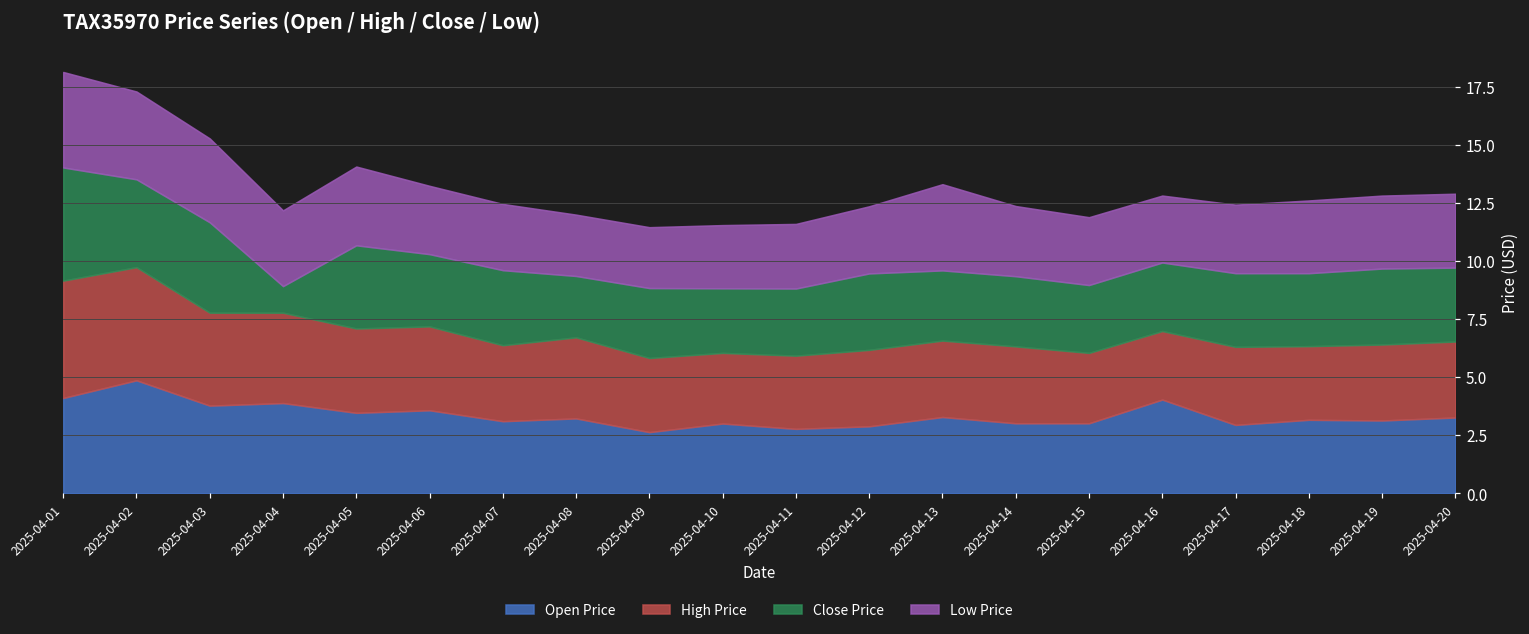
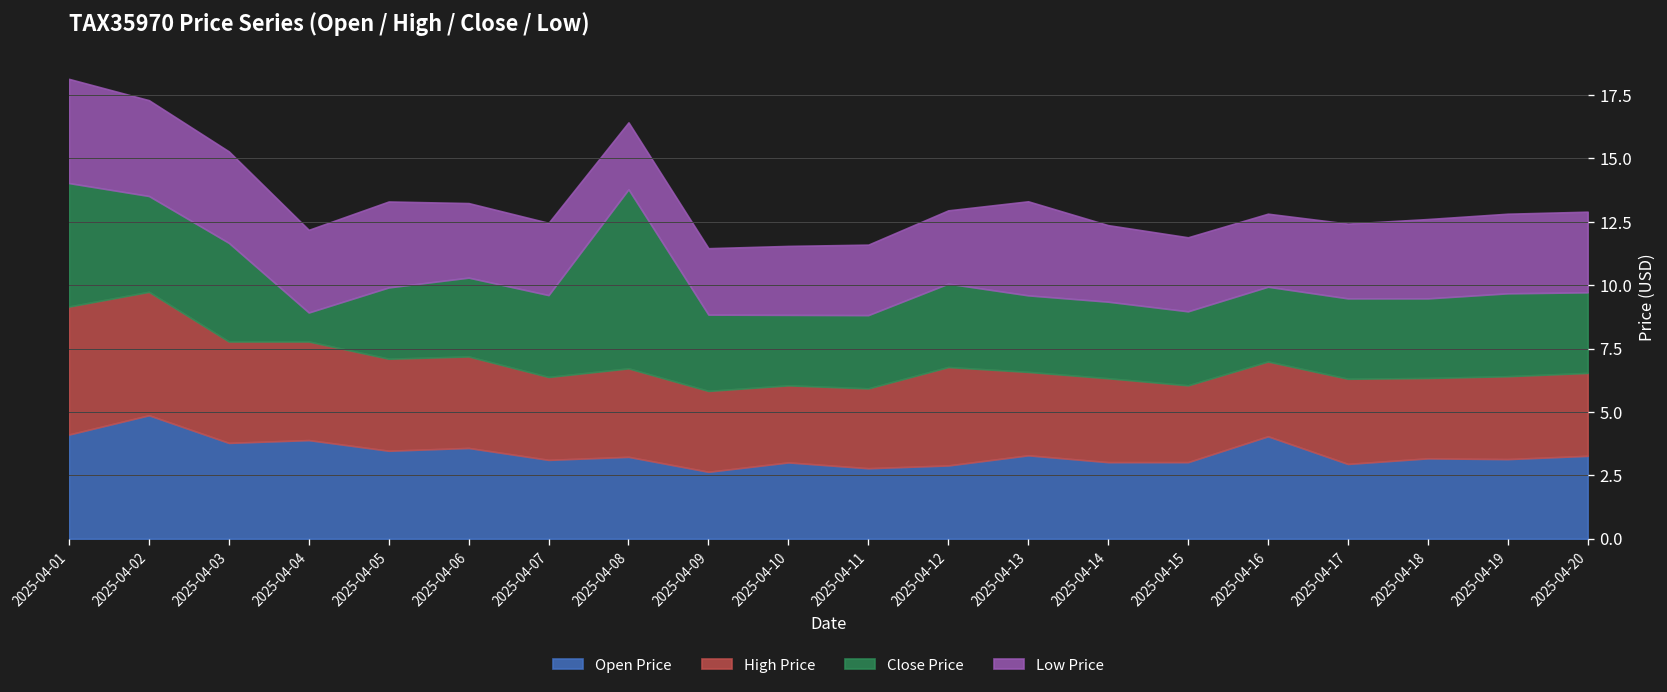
  {
    "Open Price": {
      "2025-04-01": 4.1,
      "2025-04-02": 4.9,
      "2025-04-03": 3.8,
      "2025-04-04": 3.9,
      "2025-04-05": 3.5,
      "2025-04-06": 3.6,
      "2025-04-07": 3.1,
      "2025-04-08": 3.2,
      "2025-04-09": 2.6,
      "2025-04-10": 3.0,
      "2025-04-11": 2.8,
      "2025-04-12": 2.9,
      "2025-04-13": 3.3,
      "2025-04-14": 3.0,
      "2025-04-15": 3.0,
      "2025-04-16": 4.0,
      "2025-04-17": 3.0,
      "2025-04-18": 3.2,
      "2025-04-19": 3.1,
      "2025-04-20": 3.3
    },
    "High Price": {
      "2025-04-01": 5.1,
      "2025-04-02": 4.9,
      "2025-04-03": 4.0,
      "2025-04-04": 3.9,
      "2025-04-05": 3.6,
      "2025-04-06": 3.6,
      "2025-04-07": 3.3,
      "2025-04-08": 3.5,
      "2025-04-09": 3.2,
      "2025-04-10": 3.0,
      "2025-04-11": 3.2,
-     "2025-04-12": 3.3,
+     "2025-04-12": 3.9,
      "2025-04-13": 3.3,
      "2025-04-14": 3.3,
      "2025-04-15": 3.0,
      "2025-04-16": 3.0,
      "2025-04-17": 3.4,
      "2025-04-18": 3.2,
      "2025-04-19": 3.3,
      "2025-04-20": 3.3
    },
    "Close Price": {
      "2025-04-01": 4.9,
      "2025-04-02": 3.8,
      "2025-04-03": 3.9,
      "2025-04-04": 1.1,
-     "2025-04-05": 3.6,
+     "2025-04-05": 2.8,
      "2025-04-06": 3.1,
      "2025-04-07": 3.2,
-     "2025-04-08": 2.6,
+     "2025-04-08": 7.1,
      "2025-04-09": 3.0,
      "2025-04-10": 2.8,
      "2025-04-11": 2.9,
      "2025-04-12": 3.3,
      "2025-04-13": 3.0,
      "2025-04-14": 3.0,
      "2025-04-15": 2.9,
      "2025-04-16": 3.0,
      "2025-04-17": 3.2,
      "2025-04-18": 3.1,
      "2025-04-19": 3.3,
      "2025-04-20": 3.2
    },
    "Low Price": {
      "2025-04-01": 4.1,
      "2025-04-02": 3.8,
      "2025-04-03": 3.6,
      "2025-04-04": 3.3,
      "2025-04-05": 3.4,
      "2025-04-06": 2.9,
      "2025-04-07": 2.8,
      "2025-04-08": 2.6,
      "2025-04-09": 2.6,
      "2025-04-10": 2.7,
      "2025-04-11": 2.8,
      "2025-04-12": 2.9,
      "2025-04-13": 3.7,
      "2025-04-14": 3.0,
      "2025-04-15": 2.9,
      "2025-04-16": 2.9,
      "2025-04-17": 3.0,
      "2025-04-18": 3.1,
      "2025-04-19": 3.1,
      "2025-04-20": 3.2
    }
  }
